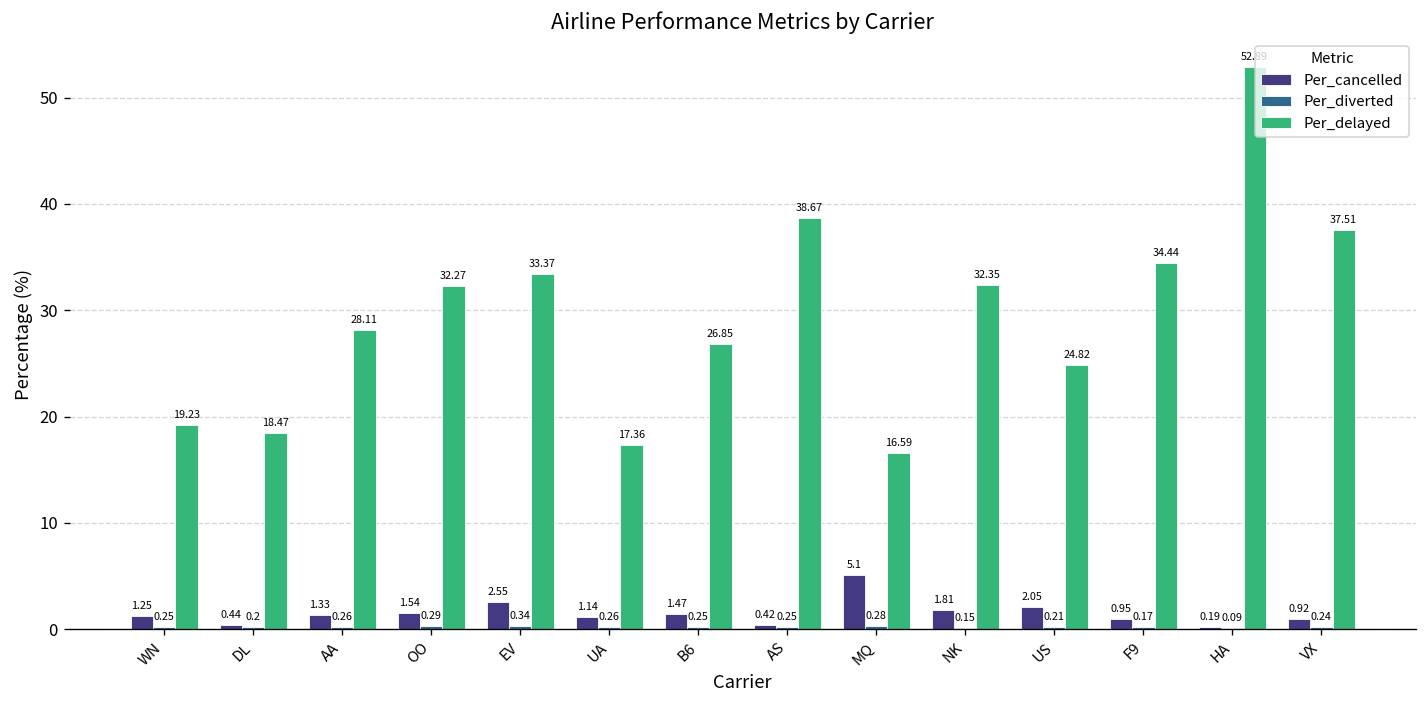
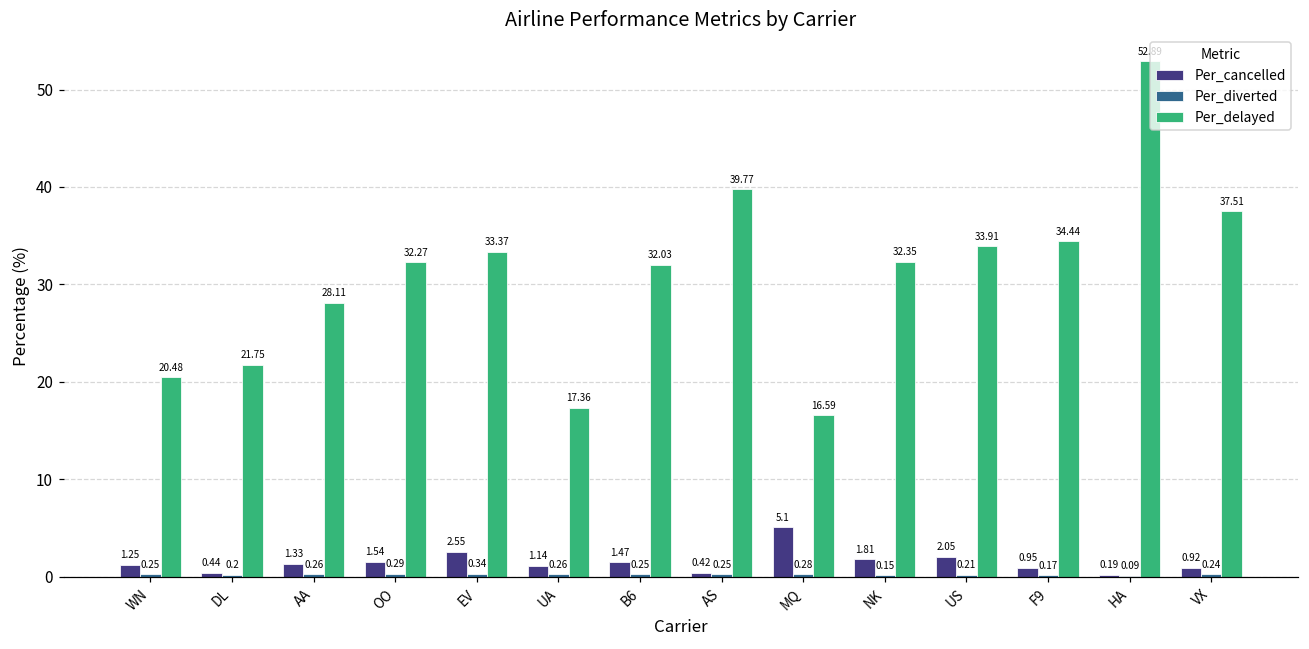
  {
    "Per_delayed": {
-     "WN": 19.23,
-     "DL": 18.47,
+     "WN": 20.48,
+     "DL": 21.75,
      "AA": 28.11,
      "OO": 32.27,
      "EV": 33.37,
      "UA": 17.36,
-     "B6": 26.85,
-     "AS": 38.67,
+     "B6": 32.03,
+     "AS": 39.77,
      "MQ": 16.59,
      "NK": 32.35,
-     "US": 24.82,
+     "US": 33.91,
      "F9": 34.44,
      "VX": 37.51
    }
  }
